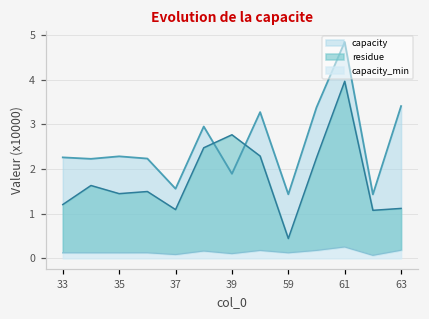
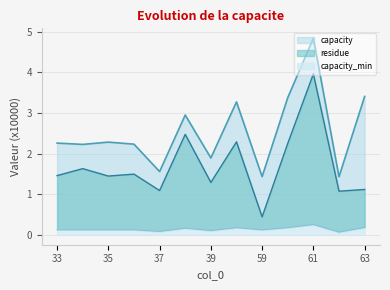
  {
    "residue": {
-     "33": 1.2,
+     "33": 1.5,
      "35": 1.4,
      "37": 1.1,
-     "39": 2.8,
+     "39": 1.3,
      "59": 0.4,
      "63": 1.1
    }
  }
